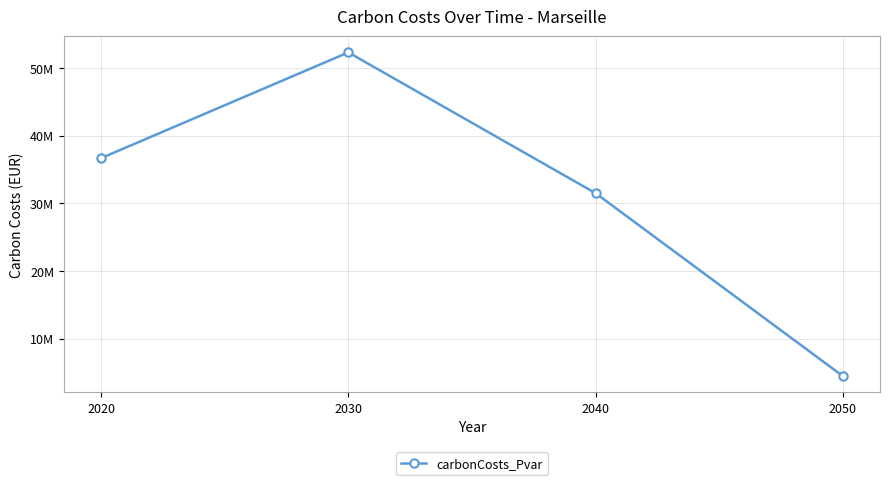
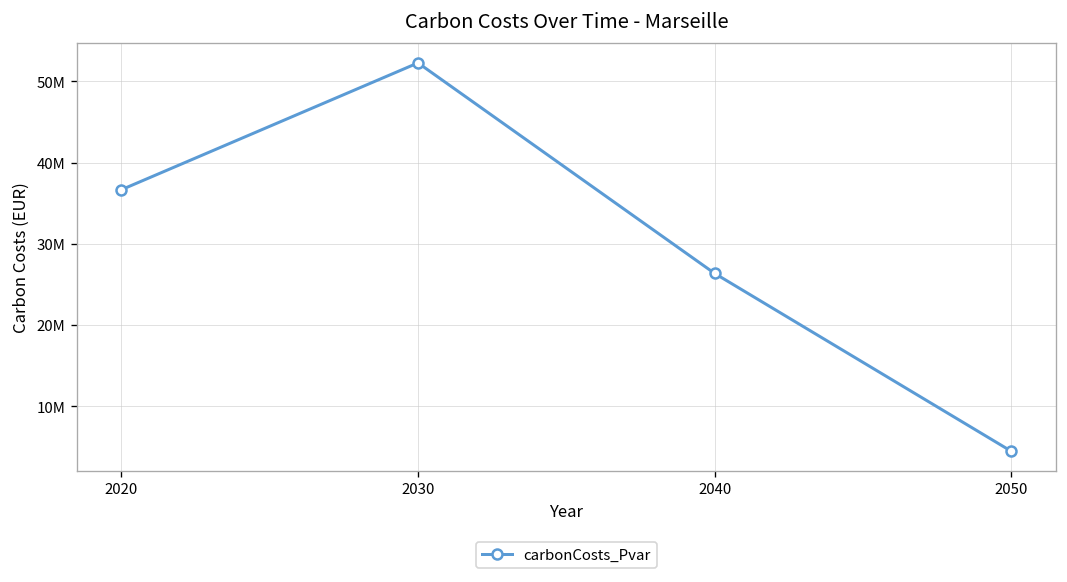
  {
    "2020": 37000000,
    "2030": 52000000,
-   "2040": 31000000,
+   "2040": 26000000,
    "2050": 4000000
  }
